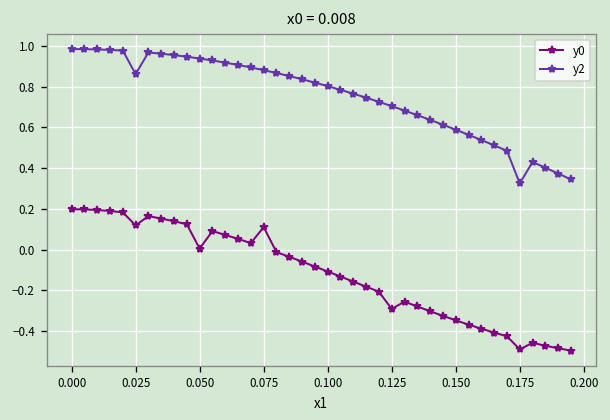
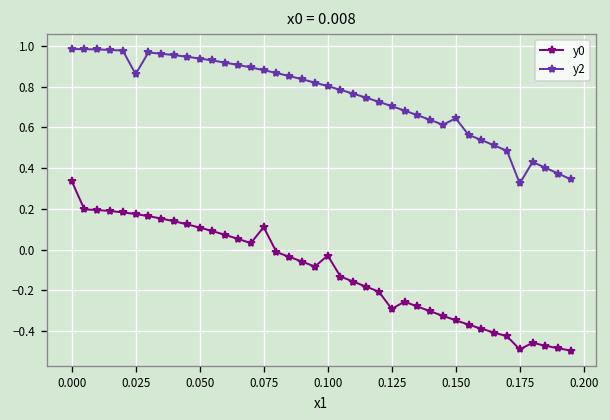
  {
    "y0": {
-     "0.000": 0.20,
-     "0.025": 0.12,
-     "0.050": 0.01,
+     "0.000": 0.34,
+     "0.025": 0.17,
+     "0.050": 0.11,
      "0.075": 0.11,
-     "0.100": -0.11,
+     "0.100": -0.03,
      "0.125": -0.29,
      "0.150": -0.35,
      "0.175": -0.49
    },
    "y2": {
      "0.000": 0.98,
      "0.025": 0.86,
      "0.050": 0.94,
      "0.075": 0.88,
      "0.100": 0.80,
      "0.125": 0.70,
-     "0.150": 0.59,
+     "0.150": 0.64,
      "0.175": 0.33
    }
  }
